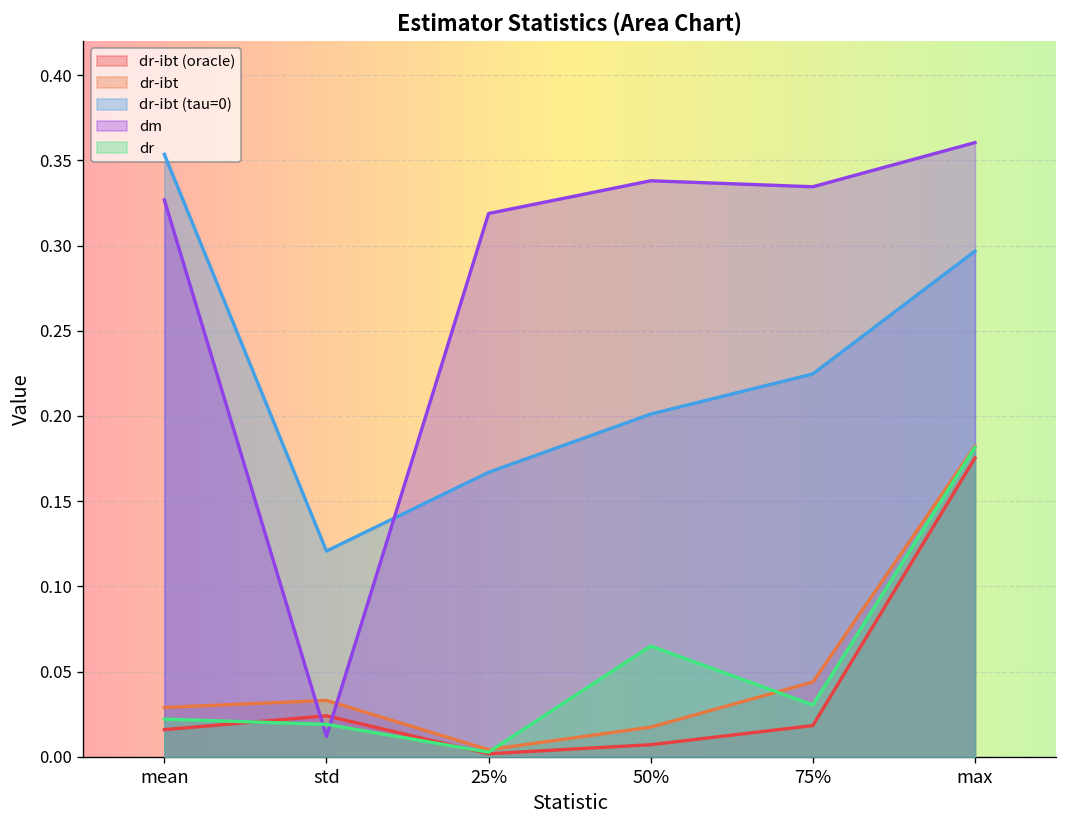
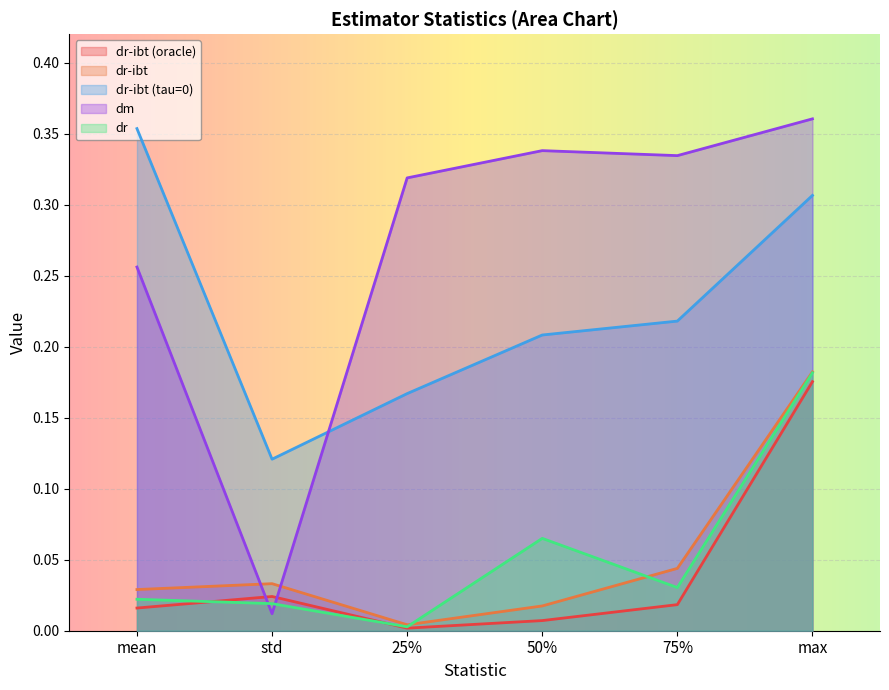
  {
    "dr-ibt (tau=0)": {
      "std": 0.121,
      "25%": 0.167,
-     "50%": 0.201,
-     "75%": 0.225,
-     "max": 0.297
+     "50%": 0.208,
+     "75%": 0.218,
+     "max": 0.306
    },
    "dm": {
-     "mean": 0.327,
+     "mean": 0.256,
      "std": 0.012,
      "25%": 0.319,
      "50%": 0.338,
      "75%": 0.334,
      "max": 0.360
    },
    "dr": {
      "mean": 0.022,
      "std": 0.019,
      "50%": 0.065,
      "75%": 0.030
    }
  }
